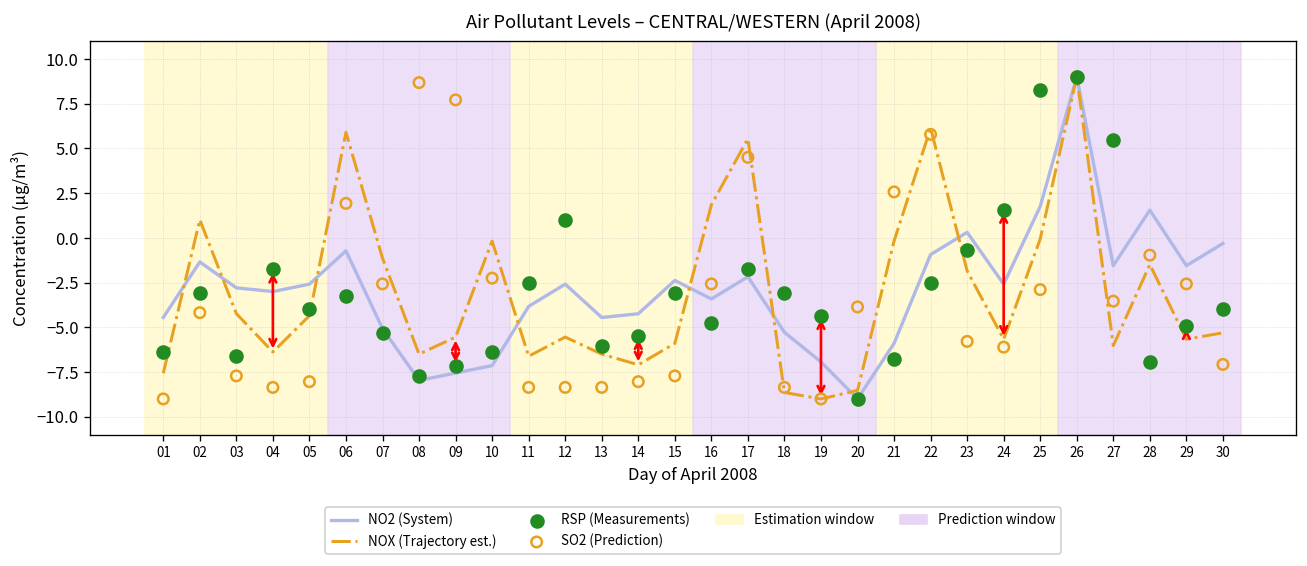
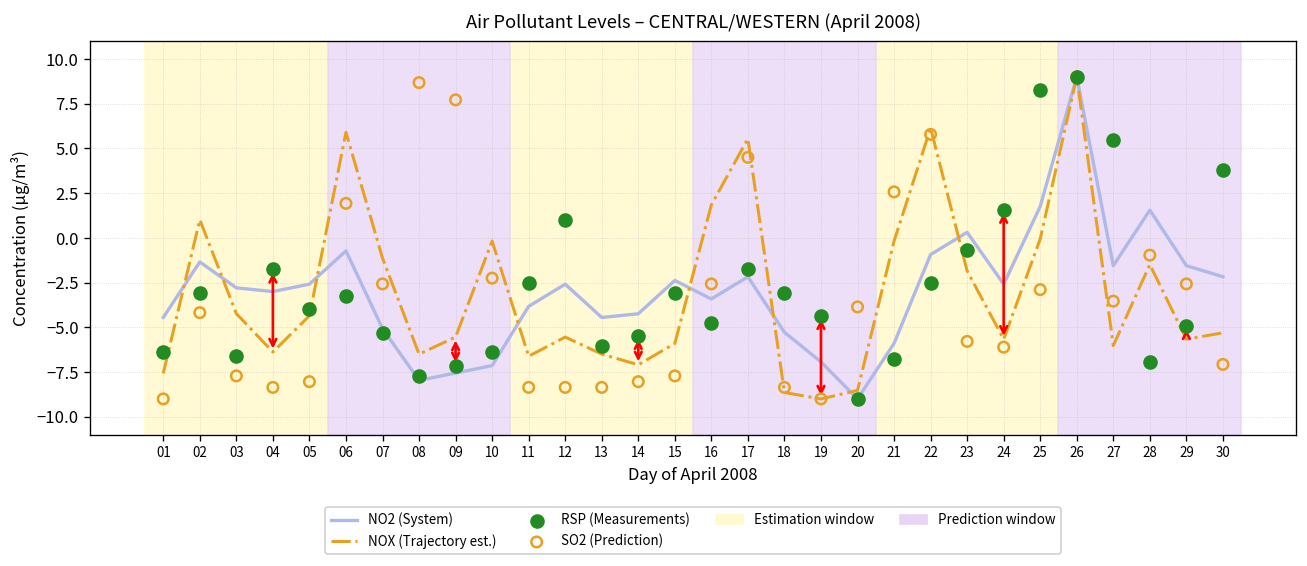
  {
    "RSP (Measurements)": {
-     "30": -4.0
+     "30": 3.8
    },
    "NO2 (System)": {
      "01": -4.4,
      "02": -1.3,
      "03": -2.8,
      "04": -3.0,
      "05": -2.6,
      "06": -0.7,
      "07": -5.1,
      "08": -8.0,
      "09": -7.6,
      "10": -7.1,
      "11": -3.8,
      "12": -2.6,
      "13": -4.4,
      "14": -4.2,
      "15": -2.4,
      "16": -3.4,
      "17": -2.2,
      "18": -5.3,
      "19": -6.9,
      "21": -5.9,
      "22": -0.9,
      "23": 0.3,
      "24": -2.6,
      "25": 1.8,
      "27": -1.6,
      "28": 1.6,
      "29": -1.6,
-     "30": -0.3
+     "30": -2.2
    },
    "NOX (Trajectory est.)": {
      "01": -7.6,
      "02": 1.0,
      "03": -4.2,
      "04": -6.4,
      "05": -4.4,
      "06": 5.9,
      "07": -1.1,
      "08": -6.5,
      "09": -5.5,
      "10": -0.2,
      "11": -6.6,
      "12": -5.5,
      "13": -6.5,
      "14": -7.1,
      "15": -5.9,
      "16": 1.8,
      "17": 5.5,
      "18": -8.6,
      "20": -8.5,
      "21": -0.2,
      "22": 6.1,
      "23": -1.8,
      "24": -5.7,
      "25": -0.1,
      "27": -6.0,
      "28": -1.5,
      "29": -5.7,
      "30": -5.3
    }
  }
